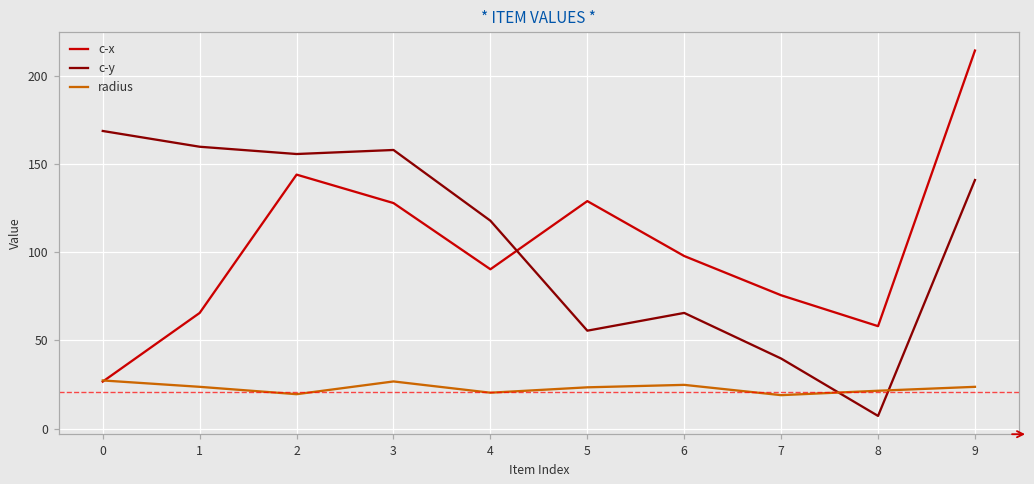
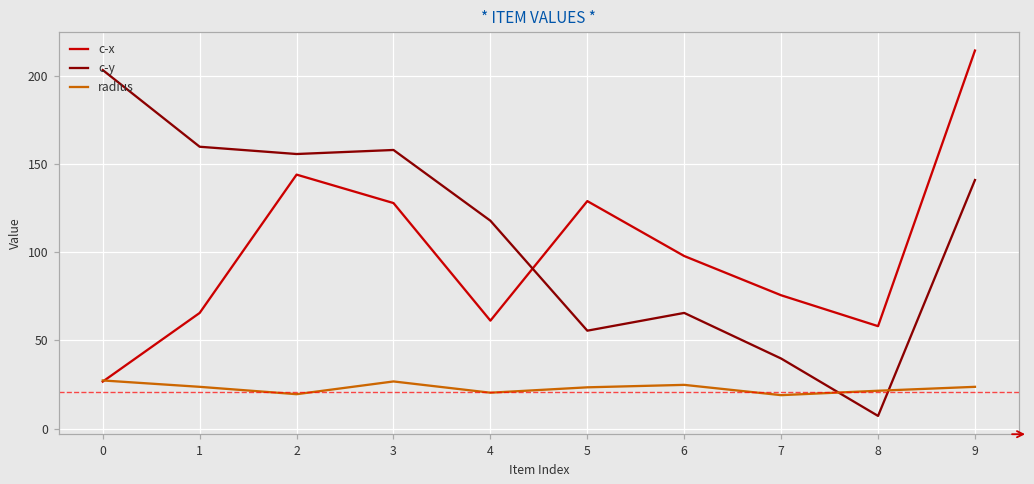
  {
    "c-x": {
      "1": 66,
      "2": 144,
      "3": 128,
-     "4": 90,
+     "4": 61,
      "5": 129,
      "6": 98,
      "7": 76,
      "8": 58,
      "9": 214
    },
    "c-y": {
-     "0": 169,
+     "0": 203,
      "1": 160,
      "2": 156,
      "3": 158,
      "4": 118,
      "5": 56,
      "6": 66,
      "7": 40,
      "8": 7,
      "9": 141
    },
    "radius": {
      "1": 24,
      "2": 20,
      "3": 27,
      "4": 20,
      "5": 23,
      "6": 25,
      "7": 19,
      "8": 21,
      "9": 24
    }
  }
